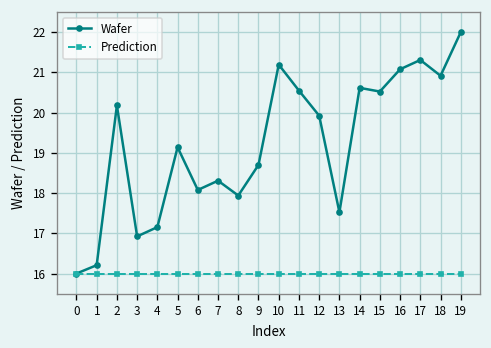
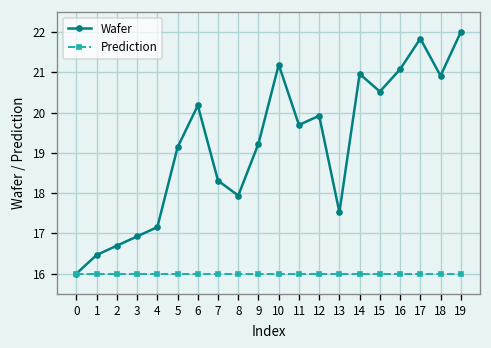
  {
    "Wafer": {
-     "1": 16.2,
-     "2": 20.2,
+     "1": 16.5,
+     "2": 16.7,
      "3": 16.9,
      "4": 17.2,
      "5": 19.1,
-     "6": 18.1,
+     "6": 20.2,
      "7": 18.3,
      "8": 17.9,
-     "9": 18.7,
+     "9": 19.2,
      "10": 21.2,
-     "11": 20.5,
+     "11": 19.7,
      "12": 19.9,
      "13": 17.5,
-     "14": 20.6,
+     "14": 21.0,
      "15": 20.5,
      "16": 21.1,
-     "17": 21.3,
+     "17": 21.8,
      "18": 20.9,
      "19": 22.0
    },
    "Prediction": {
      "1": 16.0,
      "2": 16.0,
      "3": 16.0,
      "4": 16.0,
      "5": 16.0,
      "6": 16.0,
      "7": 16.0,
      "8": 16.0,
      "9": 16.0,
      "10": 16.0,
      "11": 16.0,
      "12": 16.0,
      "13": 16.0,
      "14": 16.0,
      "15": 16.0,
      "16": 16.0,
      "17": 16.0,
      "18": 16.0,
      "19": 16.0
    }
  }
